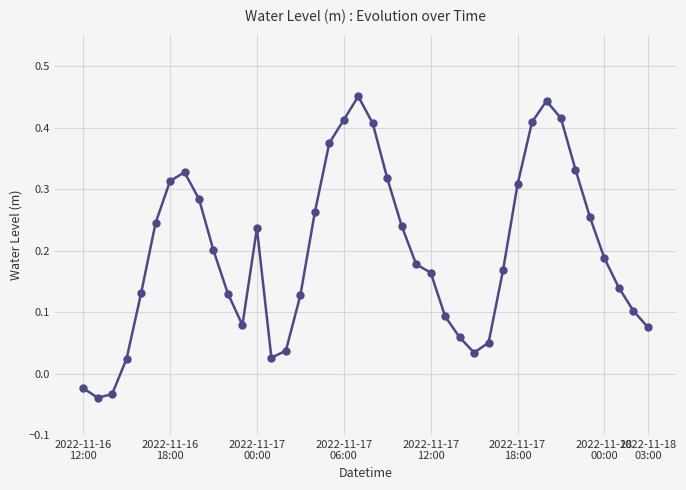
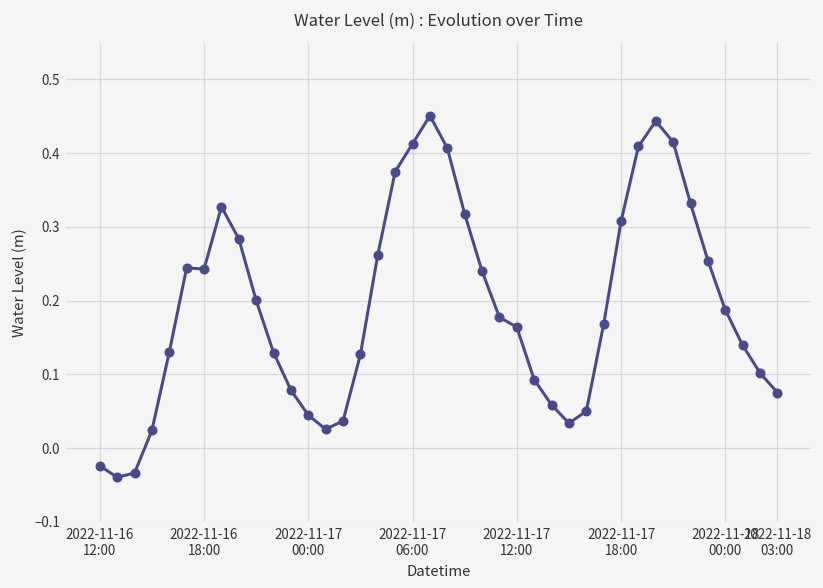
  {
    "2022-11-16 12:00": -0.02,
-   "2022-11-16 18:00": 0.31,
-   "2022-11-17 00:00": 0.24,
+   "2022-11-16 18:00": 0.24,
+   "2022-11-17 00:00": 0.04,
    "2022-11-17 06:00": 0.41,
    "2022-11-17 12:00": 0.16,
    "2022-11-17 18:00": 0.31
  }
